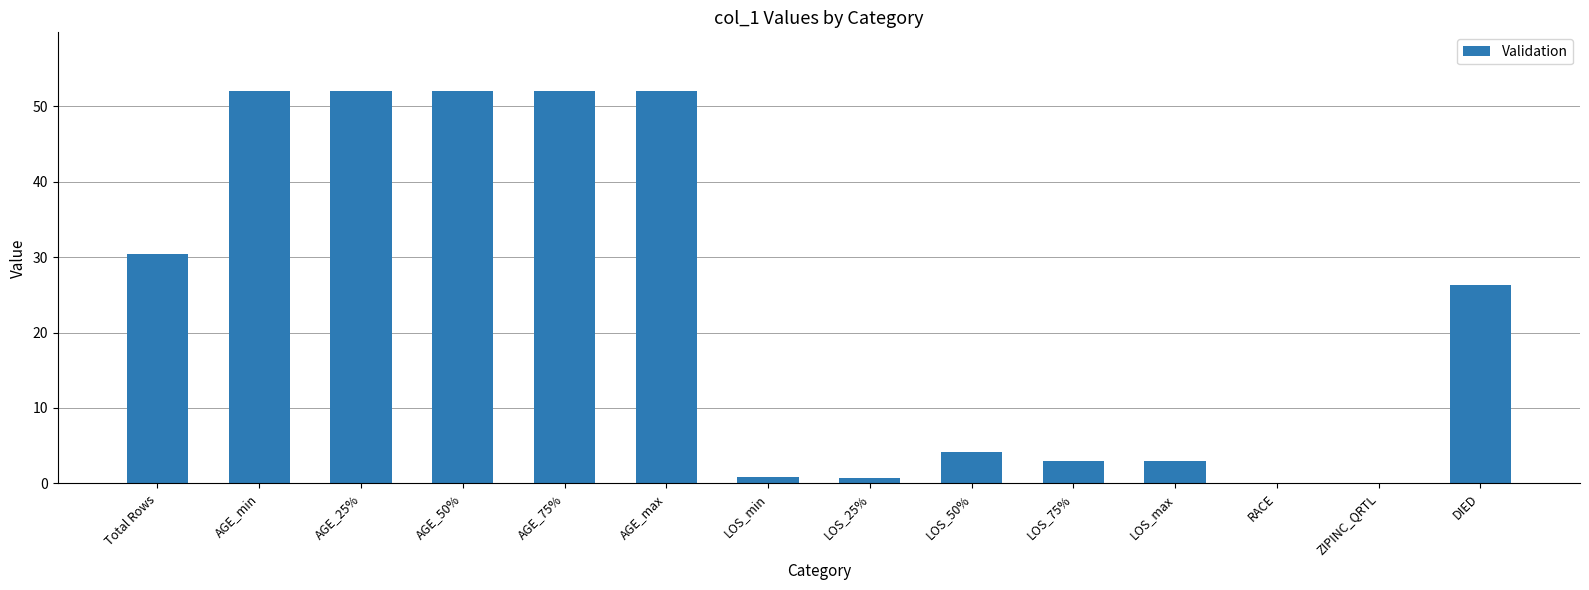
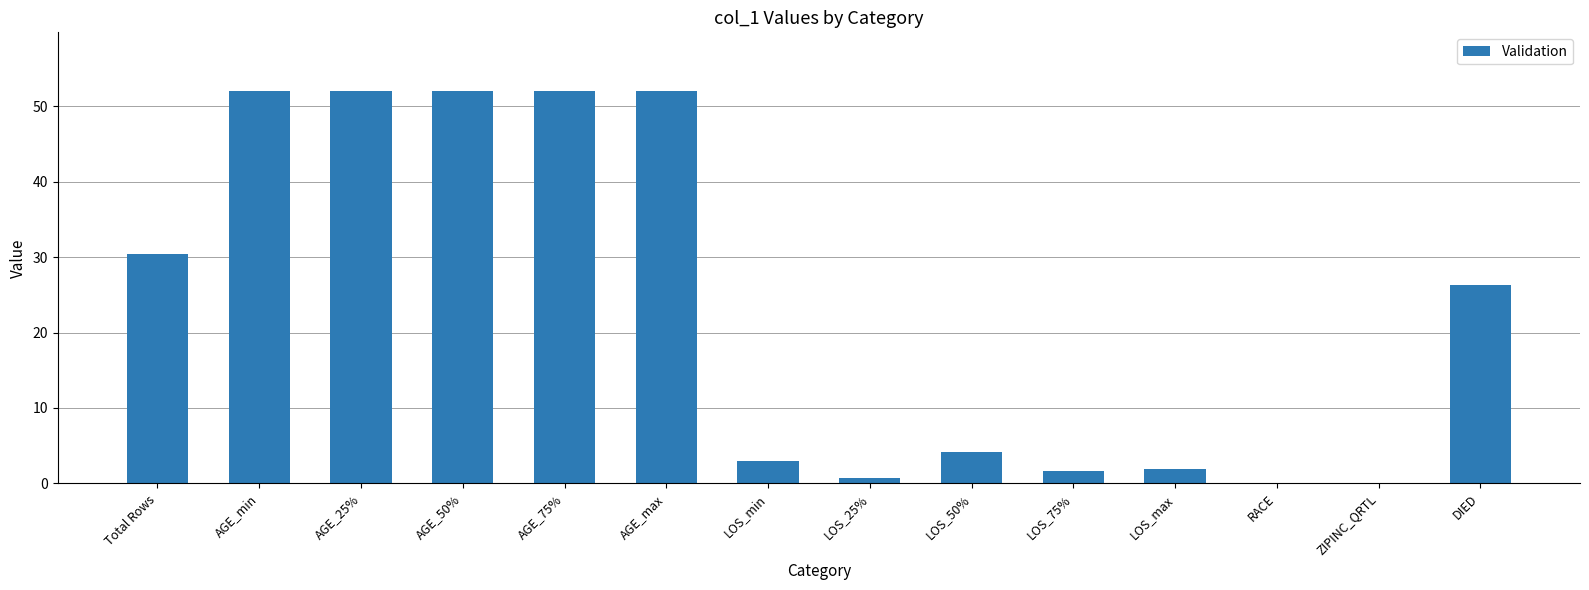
  {
    "Total Rows": 30,
    "AGE_min": 52,
    "AGE_25%": 52,
    "AGE_50%": 52,
    "AGE_75%": 52,
    "AGE_max": 52,
-   "LOS_min": 1,
+   "LOS_min": 3,
    "LOS_25%": 1,
    "LOS_50%": 4,
-   "LOS_75%": 3,
-   "LOS_max": 3,
+   "LOS_75%": 2,
+   "LOS_max": 2,
    "RACE": 0,
    "ZIPINC_QRTL": 0,
    "DIED": 26
  }
